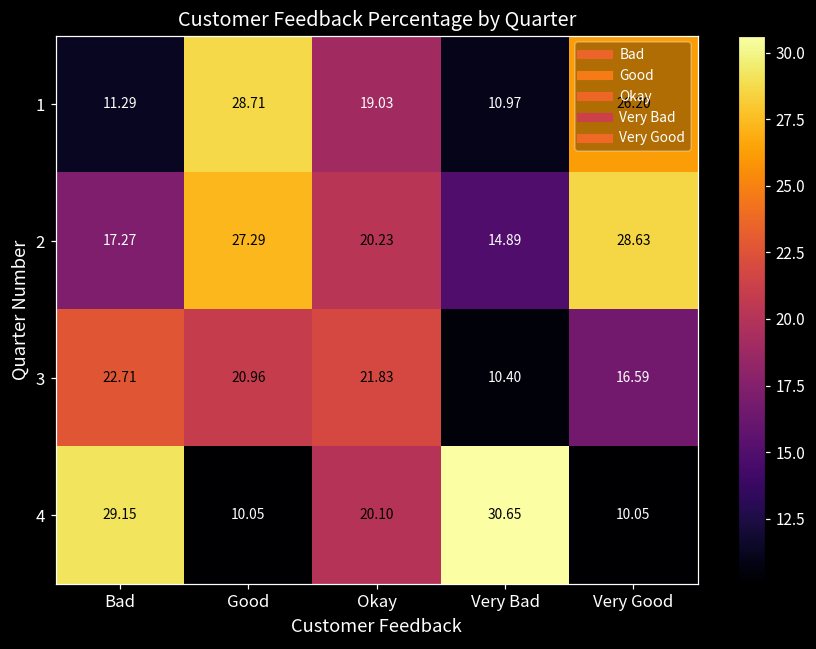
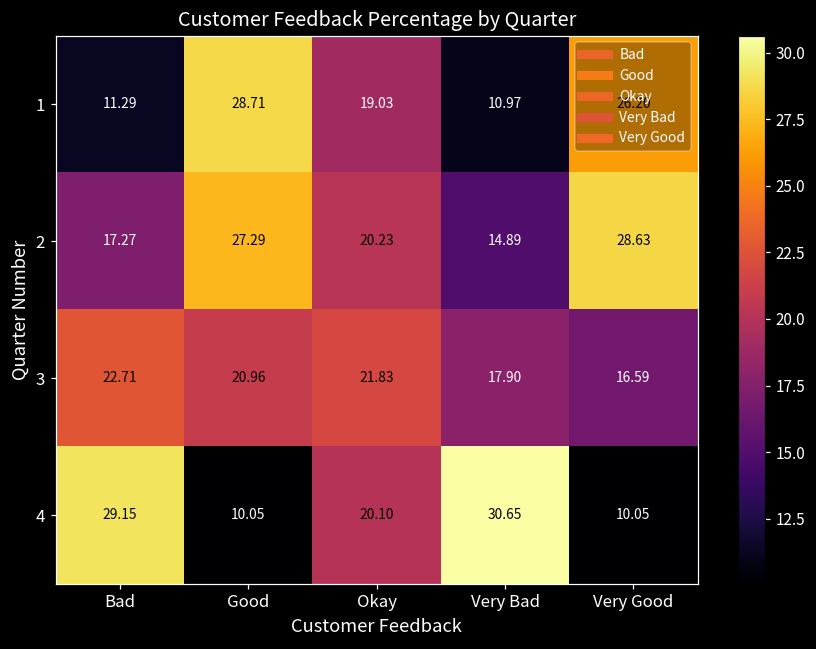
  {
    "1": {
      "Bad": 11.29,
      "Good": 28.71,
      "Okay": 19.03,
      "Very Bad": 10.97
    },
    "2": {
      "Bad": 17.27,
      "Good": 27.29,
      "Okay": 20.23,
      "Very Bad": 14.89,
      "Very Good": 28.63
    },
    "3": {
      "Bad": 22.71,
      "Good": 20.96,
      "Okay": 21.83,
-     "Very Bad": 10.40,
+     "Very Bad": 17.90,
      "Very Good": 16.59
    },
    "4": {
      "Bad": 29.15,
      "Good": 10.05,
      "Okay": 20.10,
      "Very Bad": 30.65,
      "Very Good": 10.05
    }
  }
